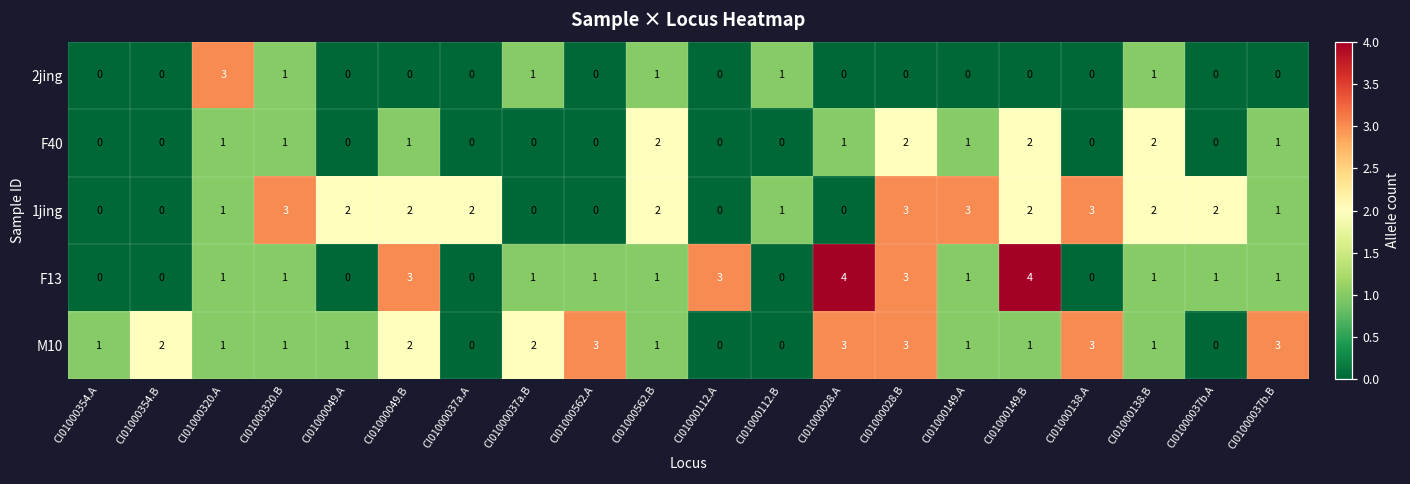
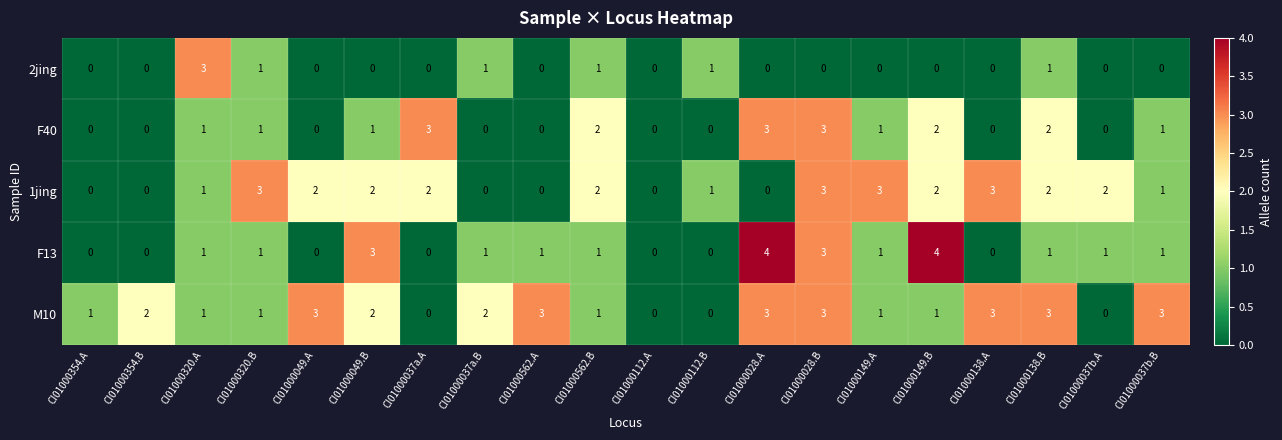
  {
    "2jing": {
      "CI01000354.A": 0,
      "CI01000354.B": 0,
      "CI01000320.A": 3,
      "CI01000320.B": 1,
      "CI01000049.A": 0,
      "CI01000049.B": 0,
      "CI01000037a.A": 0,
      "CI01000037a.B": 1,
      "CI01000562.A": 0,
      "CI01000562.B": 1,
      "CI01000112.A": 0,
      "CI01000112.B": 1,
      "CI01000028.A": 0,
      "CI01000028.B": 0,
      "CI01000149.A": 0,
      "CI01000149.B": 0,
      "CI01000138.A": 0,
      "CI01000138.B": 1,
      "CI01000037b.A": 0,
      "CI01000037b.B": 0
    },
    "F40": {
      "CI01000354.A": 0,
      "CI01000354.B": 0,
      "CI01000320.A": 1,
      "CI01000320.B": 1,
      "CI01000049.A": 0,
      "CI01000049.B": 1,
-     "CI01000037a.A": 0,
+     "CI01000037a.A": 3,
      "CI01000037a.B": 0,
      "CI01000562.A": 0,
      "CI01000562.B": 2,
      "CI01000112.A": 0,
      "CI01000112.B": 0,
-     "CI01000028.A": 1,
-     "CI01000028.B": 2,
+     "CI01000028.A": 3,
+     "CI01000028.B": 3,
      "CI01000149.A": 1,
      "CI01000149.B": 2,
      "CI01000138.A": 0,
      "CI01000138.B": 2,
      "CI01000037b.A": 0,
      "CI01000037b.B": 1
    },
    "1jing": {
      "CI01000354.A": 0,
      "CI01000354.B": 0,
      "CI01000320.A": 1,
      "CI01000320.B": 3,
      "CI01000049.A": 2,
      "CI01000049.B": 2,
      "CI01000037a.A": 2,
      "CI01000037a.B": 0,
      "CI01000562.A": 0,
      "CI01000562.B": 2,
      "CI01000112.A": 0,
      "CI01000112.B": 1,
      "CI01000028.A": 0,
      "CI01000028.B": 3,
      "CI01000149.A": 3,
      "CI01000149.B": 2,
      "CI01000138.A": 3,
      "CI01000138.B": 2,
      "CI01000037b.A": 2,
      "CI01000037b.B": 1
    },
    "F13": {
      "CI01000354.A": 0,
      "CI01000354.B": 0,
      "CI01000320.A": 1,
      "CI01000320.B": 1,
      "CI01000049.A": 0,
      "CI01000049.B": 3,
      "CI01000037a.A": 0,
      "CI01000037a.B": 1,
      "CI01000562.A": 1,
      "CI01000562.B": 1,
-     "CI01000112.A": 3,
+     "CI01000112.A": 0,
      "CI01000112.B": 0,
      "CI01000028.A": 4,
      "CI01000028.B": 3,
      "CI01000149.A": 1,
      "CI01000149.B": 4,
      "CI01000138.A": 0,
      "CI01000138.B": 1,
      "CI01000037b.A": 1,
      "CI01000037b.B": 1
    },
    "M10": {
      "CI01000354.A": 1,
      "CI01000354.B": 2,
      "CI01000320.A": 1,
      "CI01000320.B": 1,
-     "CI01000049.A": 1,
+     "CI01000049.A": 3,
      "CI01000049.B": 2,
      "CI01000037a.A": 0,
      "CI01000037a.B": 2,
      "CI01000562.A": 3,
      "CI01000562.B": 1,
      "CI01000112.A": 0,
      "CI01000112.B": 0,
      "CI01000028.A": 3,
      "CI01000028.B": 3,
      "CI01000149.A": 1,
      "CI01000149.B": 1,
      "CI01000138.A": 3,
-     "CI01000138.B": 1,
+     "CI01000138.B": 3,
      "CI01000037b.A": 0,
      "CI01000037b.B": 3
    }
  }
